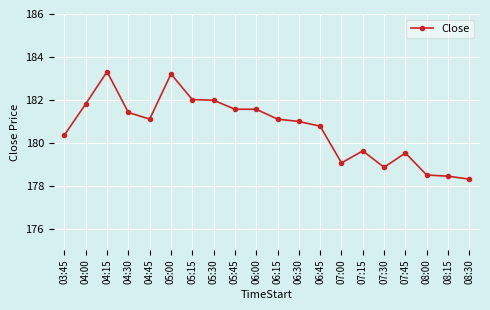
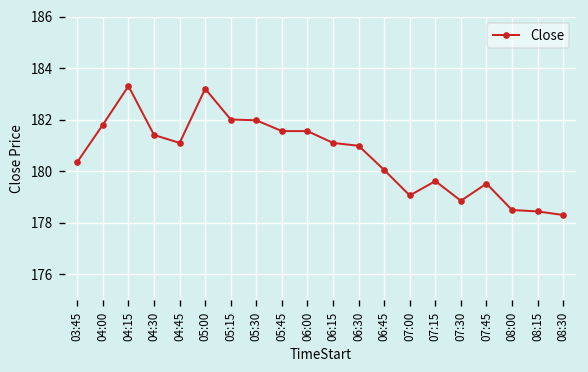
  {
    "03:45": 180.4,
    "04:00": 181.8,
    "04:15": 183.3,
    "04:30": 181.4,
    "04:45": 181.1,
    "05:00": 183.2,
    "05:15": 182.0,
    "05:30": 182.0,
    "05:45": 181.6,
    "06:00": 181.6,
    "06:15": 181.1,
    "06:30": 181.0,
-   "06:45": 180.8,
+   "06:45": 180.1,
    "07:00": 179.1,
    "07:15": 179.6,
    "07:30": 178.9,
    "07:45": 179.5,
    "08:00": 178.5,
    "08:15": 178.4,
    "08:30": 178.3
  }
